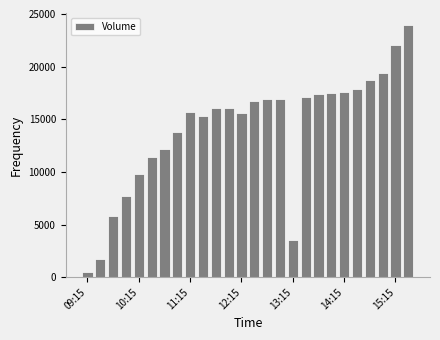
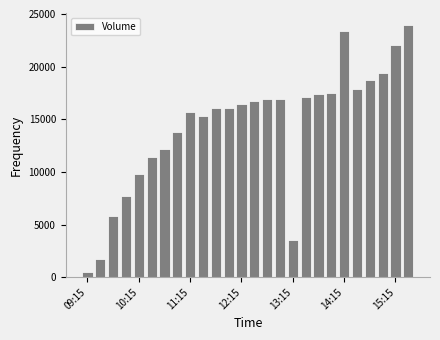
  {
    "09:15": 500,
    "10:15": 9800,
    "11:15": 15600,
-   "12:15": 15600,
+   "12:15": 16500,
    "13:15": 3500,
-   "14:15": 17600,
+   "14:15": 23400,
    "15:15": 22000
  }
